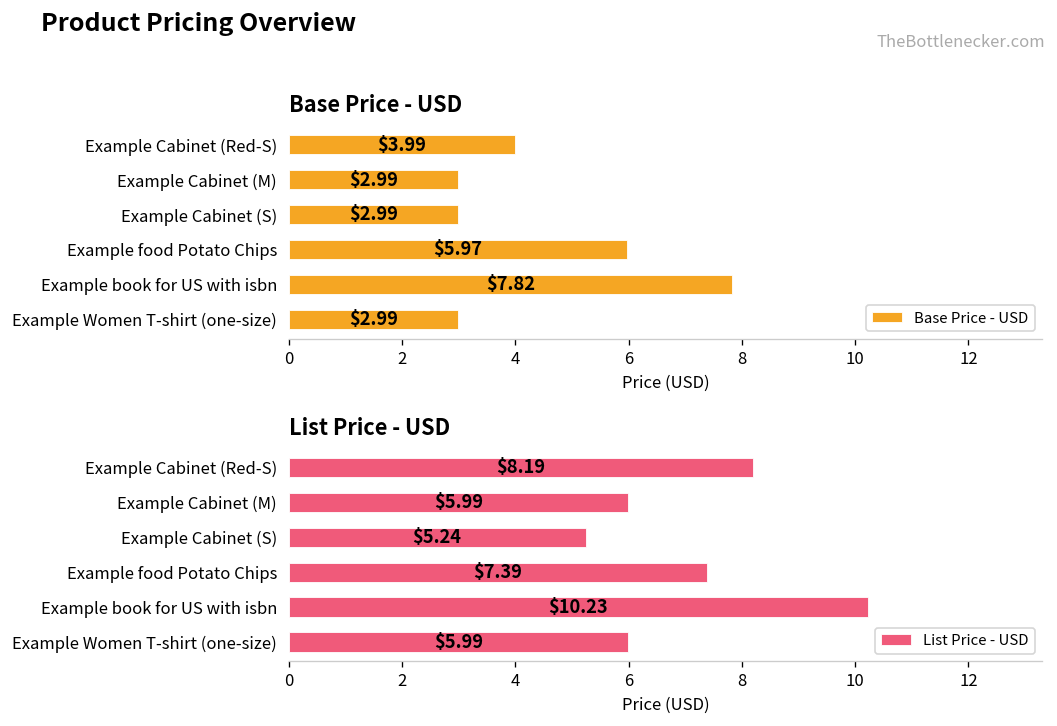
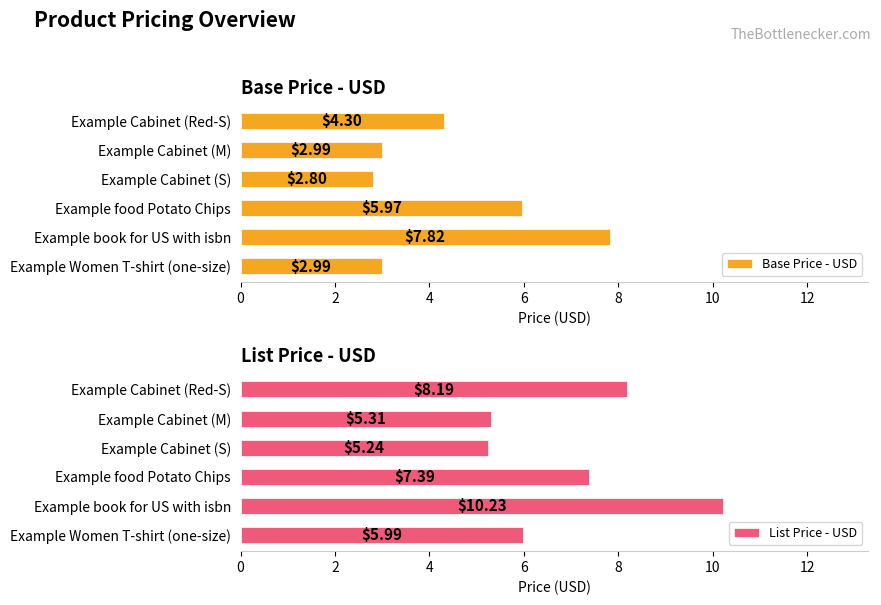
  {
    "Base Price - USD": {
-     "Example Cabinet (Red-S)": "$3.99",
+     "Example Cabinet (Red-S)": "$4.30",
      "Example Cabinet (M)": "$2.99",
-     "Example Cabinet (S)": "$2.99",
+     "Example Cabinet (S)": "$2.80",
      "Example food Potato Chips": "$5.97",
      "Example book for US with isbn": "$7.82",
      "Example Women T-shirt (one-size)": "$2.99"
    },
    "List Price - USD": {
      "Example Cabinet (Red-S)": "$8.19",
-     "Example Cabinet (M)": "$5.99",
+     "Example Cabinet (M)": "$5.31",
      "Example Cabinet (S)": "$5.24",
      "Example food Potato Chips": "$7.39",
      "Example book for US with isbn": "$10.23",
      "Example Women T-shirt (one-size)": "$5.99"
    }
  }
